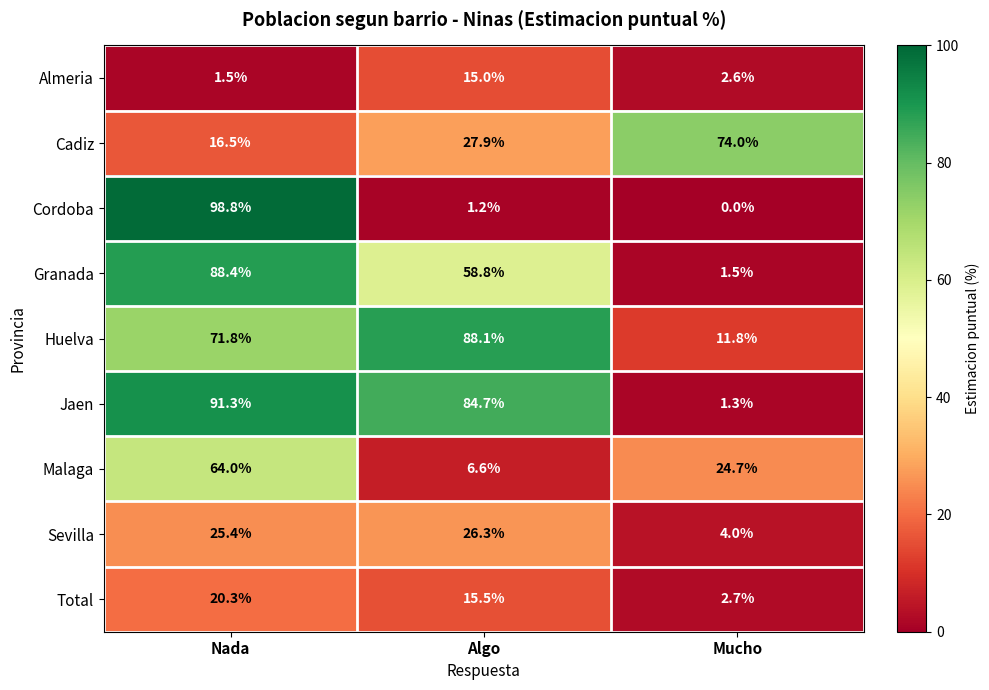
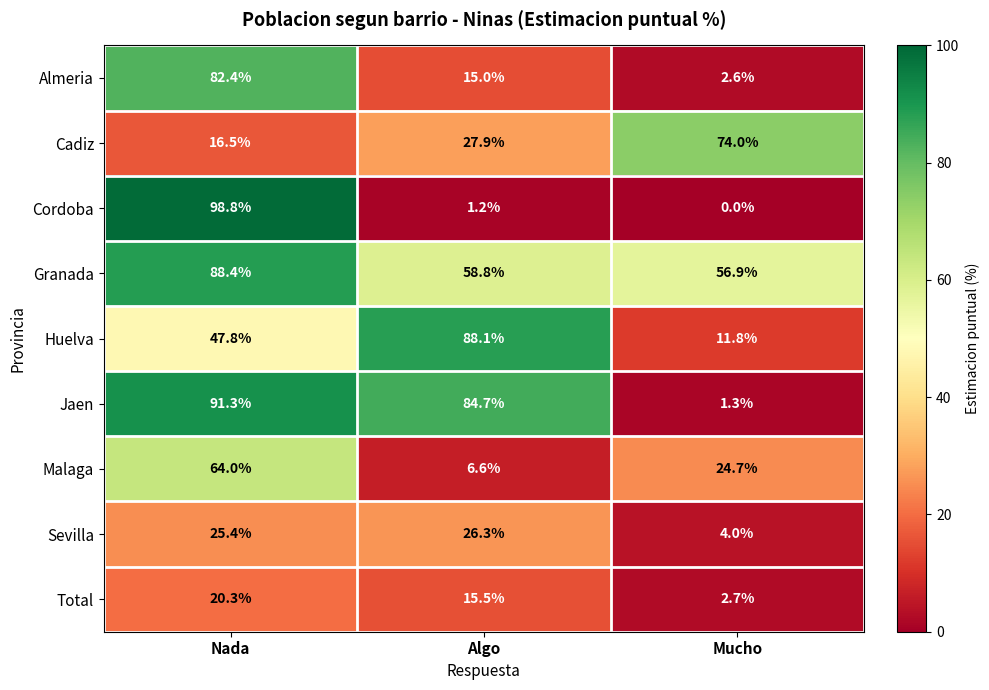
  {
    "Almeria": {
-     "Nada": "1.5%",
+     "Nada": "82.4%",
      "Algo": "15.0%",
      "Mucho": "2.6%"
    },
    "Cadiz": {
      "Nada": "16.5%",
      "Algo": "27.9%",
      "Mucho": "74.0%"
    },
    "Cordoba": {
      "Nada": "98.8%",
      "Algo": "1.2%",
      "Mucho": "0.0%"
    },
    "Granada": {
      "Nada": "88.4%",
      "Algo": "58.8%",
-     "Mucho": "1.5%"
+     "Mucho": "56.9%"
    },
    "Huelva": {
-     "Nada": "71.8%",
+     "Nada": "47.8%",
      "Algo": "88.1%",
      "Mucho": "11.8%"
    },
    "Jaen": {
      "Nada": "91.3%",
      "Algo": "84.7%",
      "Mucho": "1.3%"
    },
    "Malaga": {
      "Nada": "64.0%",
      "Algo": "6.6%",
      "Mucho": "24.7%"
    },
    "Sevilla": {
      "Nada": "25.4%",
      "Algo": "26.3%",
      "Mucho": "4.0%"
    },
    "Total": {
      "Nada": "20.3%",
      "Algo": "15.5%",
      "Mucho": "2.7%"
    }
  }
